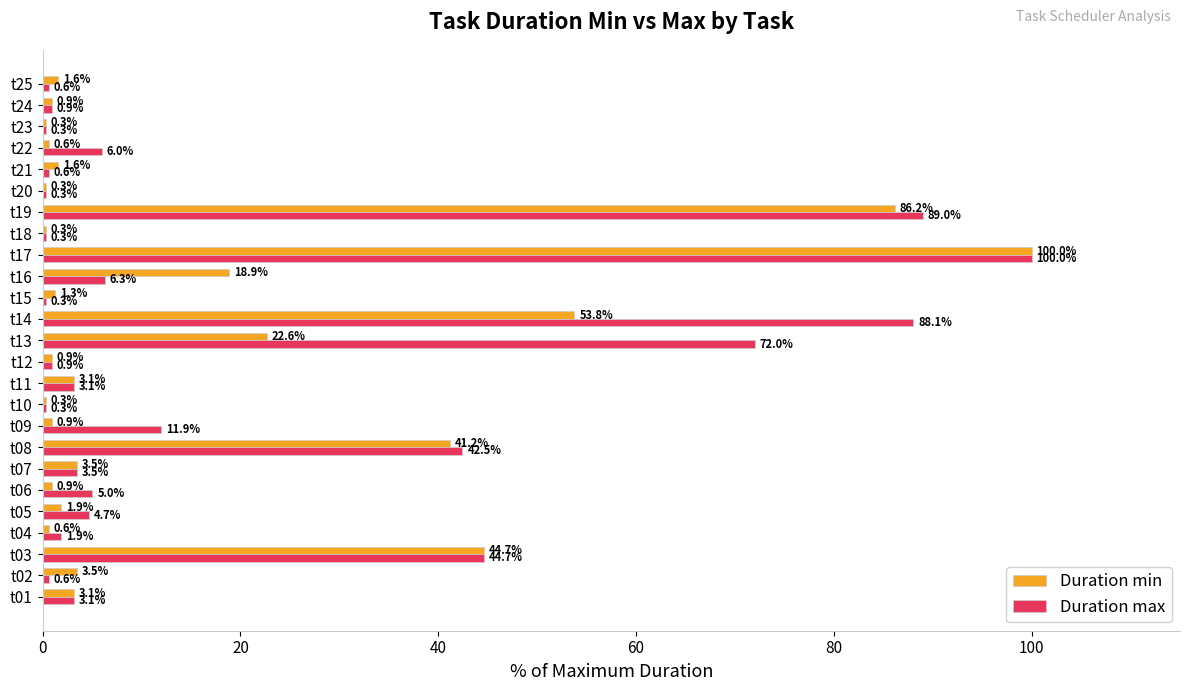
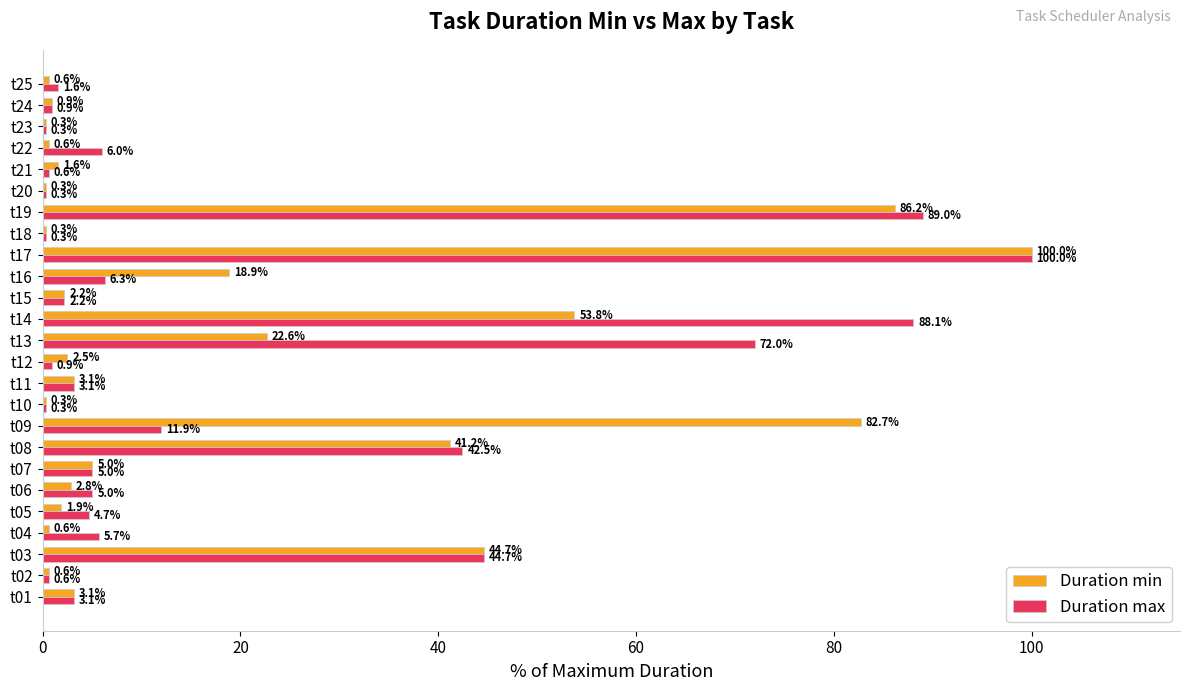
  {
    "Duration min": {
-     "t25": "1.6%",
+     "t25": "0.6%",
      "t22": "0.6%",
      "t19": "86.2%",
      "t16": "18.9%",
-     "t15": "1.3%",
+     "t15": "2.2%",
      "t14": "53.8%",
      "t13": "22.6%",
-     "t12": "0.9%",
-     "t09": "0.9%",
-     "t07": "3.5%",
-     "t06": "0.9%",
+     "t12": "2.5%",
+     "t09": "82.7%",
+     "t07": "5.0%",
+     "t06": "2.8%",
      "t05": "1.9%",
-     "t02": "3.5%"
+     "t02": "0.6%"
    },
    "Duration max": {
-     "t25": "0.6%",
+     "t25": "1.6%",
      "t22": "6.0%",
      "t19": "89.0%",
      "t16": "6.3%",
-     "t15": "0.3%",
+     "t15": "2.2%",
      "t14": "88.1%",
      "t13": "72.0%",
      "t09": "11.9%",
-     "t07": "3.5%",
+     "t07": "5.0%",
      "t06": "5.0%",
      "t05": "4.7%",
-     "t04": "1.9%",
+     "t04": "5.7%",
      "t02": "0.6%"
    }
  }
